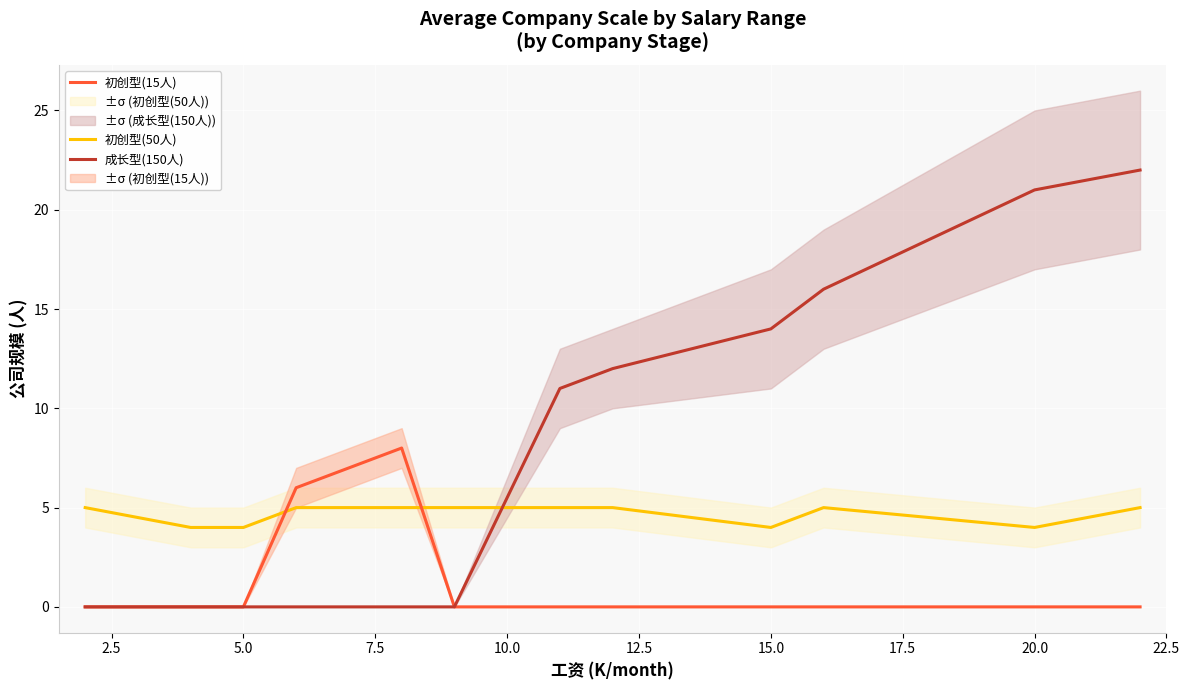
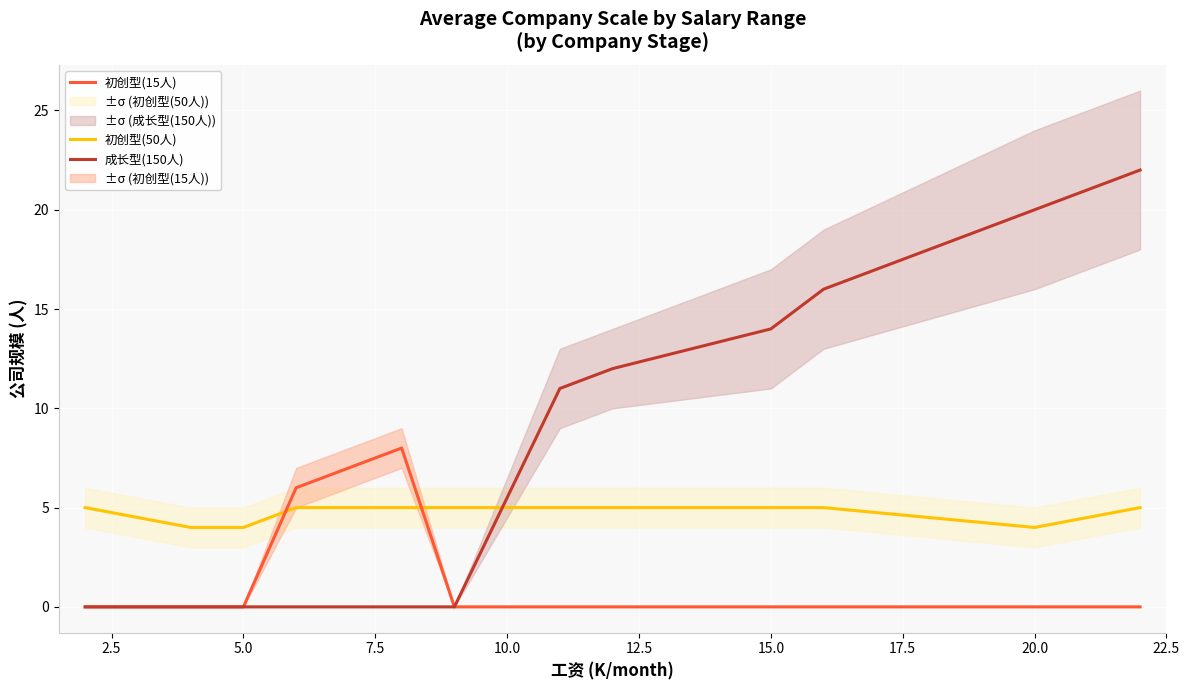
  {
    "初创型(50人)": {
      "5.0": 4,
-     "15.0": 4,
+     "15.0": 5,
      "20.0": 4
    },
    "成长型(150人)": {
      "15.0": 14,
-     "20.0": 21
+     "20.0": 20
    }
  }
